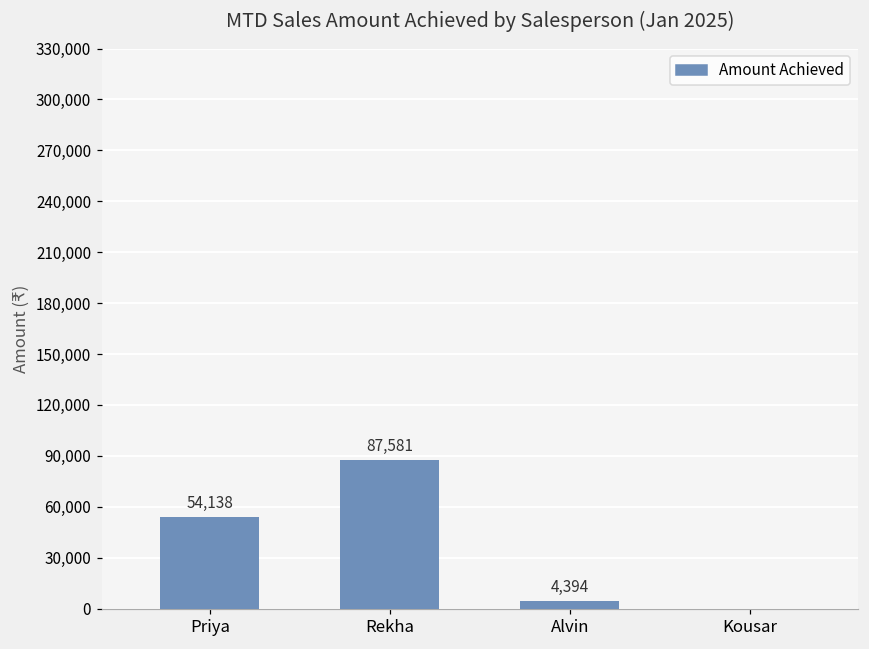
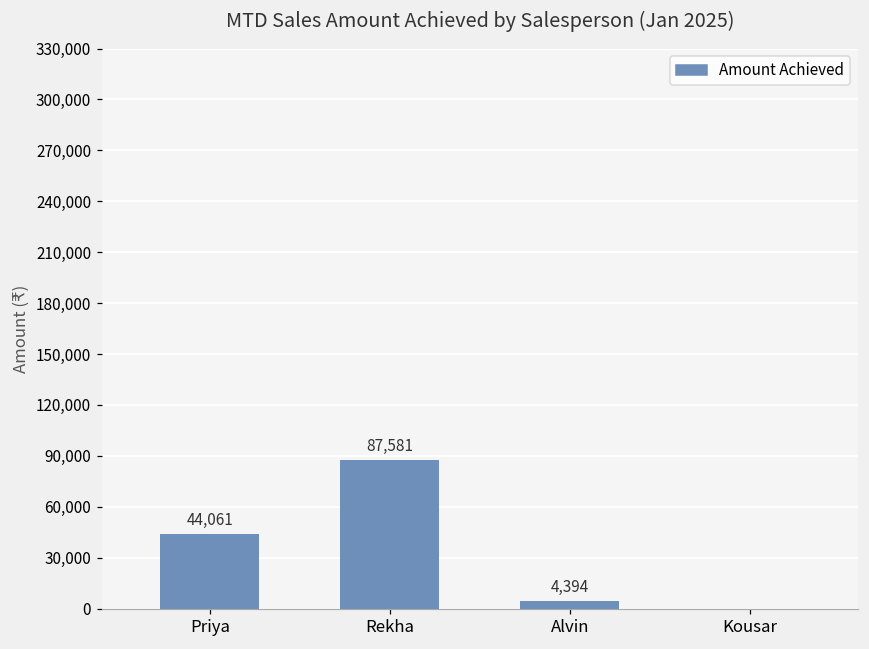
  {
-   "Priya": "54,138",
+   "Priya": "44,061",
    "Rekha": "87,581",
    "Alvin": "4,394"
  }
